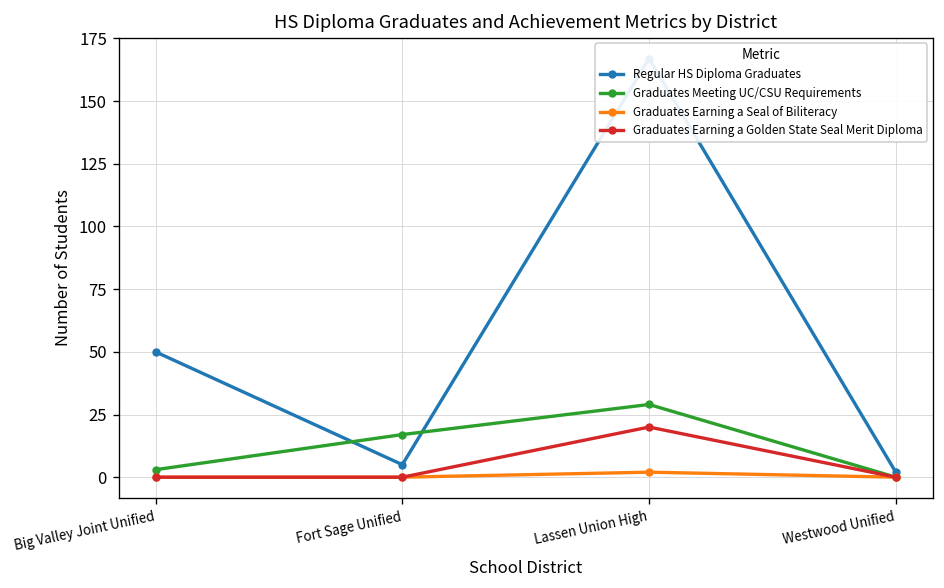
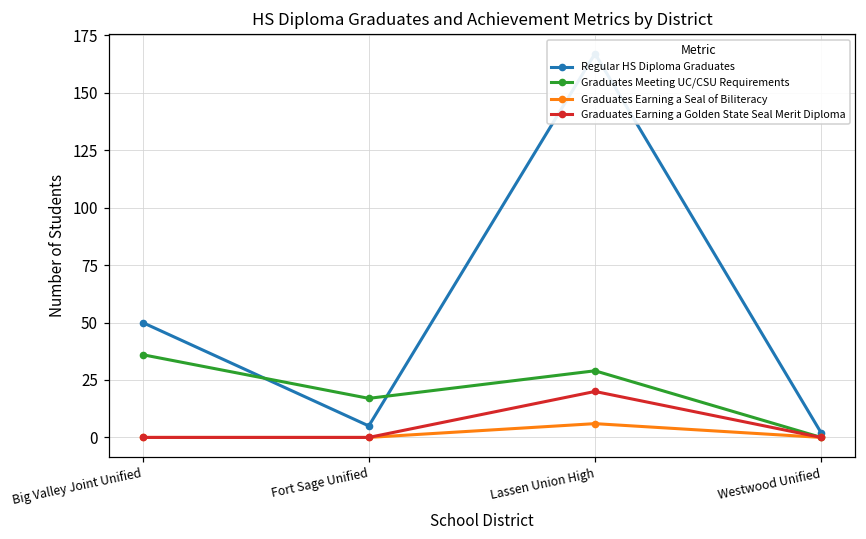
  {
    "Regular HS Diploma Graduates": {
      "Big Valley Joint Unified": 50,
      "Fort Sage Unified": 5,
      "Westwood Unified": 2
    },
    "Graduates Meeting UC/CSU Requirements": {
-     "Big Valley Joint Unified": 3,
+     "Big Valley Joint Unified": 36,
      "Fort Sage Unified": 17,
      "Lassen Union High": 29
    },
    "Graduates Earning a Seal of Biliteracy": {
-     "Lassen Union High": 2
+     "Lassen Union High": 6
    },
    "Graduates Earning a Golden State Seal Merit Diploma": {
      "Lassen Union High": 20
    }
  }
